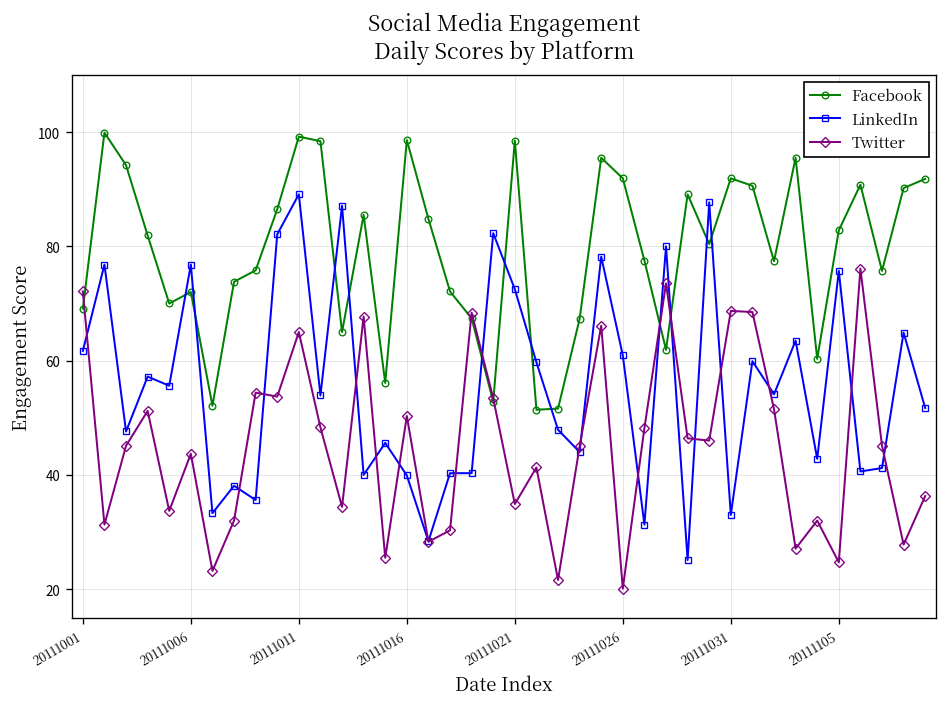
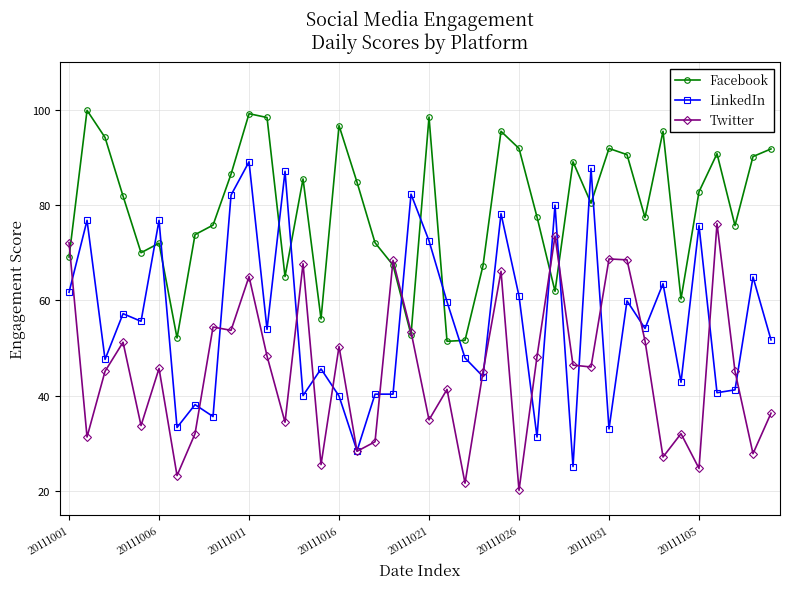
  {
    "Facebook": {
      "20111001": 69,
      "20111006": 72,
      "20111011": 99,
-     "20111016": 99,
+     "20111016": 97,
      "20111021": 99,
      "20111026": 92,
      "20111031": 92,
      "20111105": 83
    },
    "LinkedIn": {
      "20111001": 62,
      "20111006": 77,
      "20111011": 89,
      "20111016": 40,
      "20111021": 73,
      "20111026": 61,
      "20111031": 33,
      "20111105": 76
    },
    "Twitter": {
      "20111001": 72,
-     "20111006": 44,
+     "20111006": 46,
      "20111011": 65,
      "20111016": 50,
      "20111021": 35,
      "20111026": 20,
      "20111031": 69,
      "20111105": 25
    }
  }
